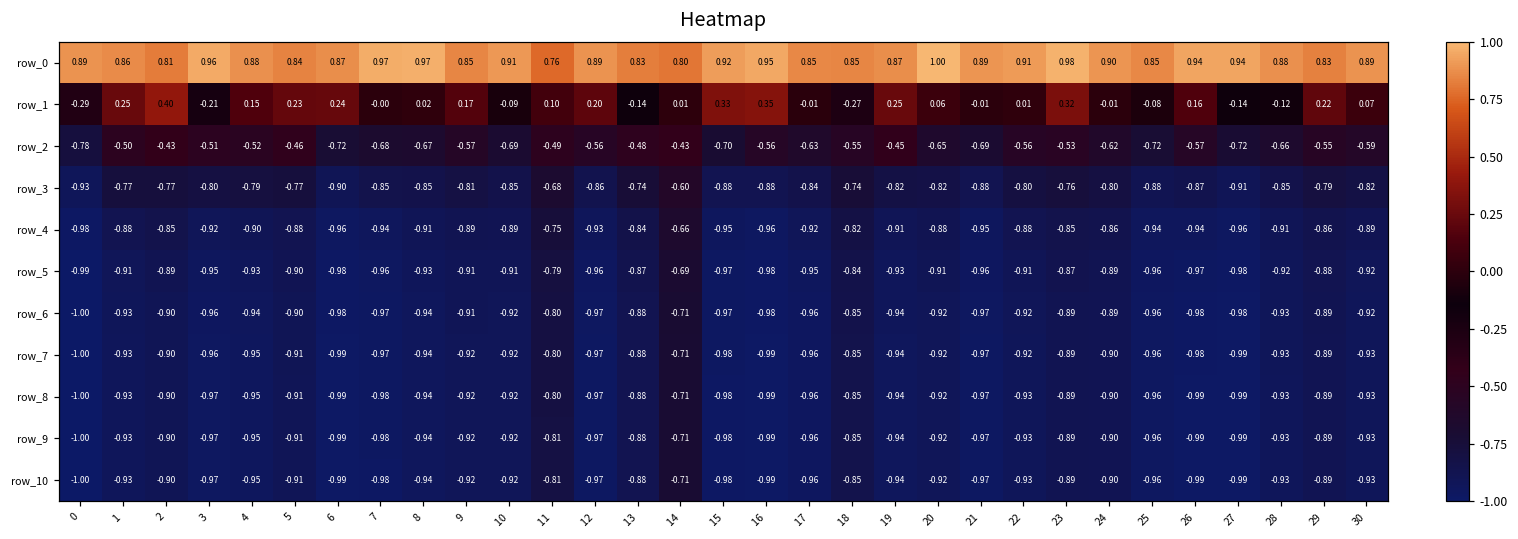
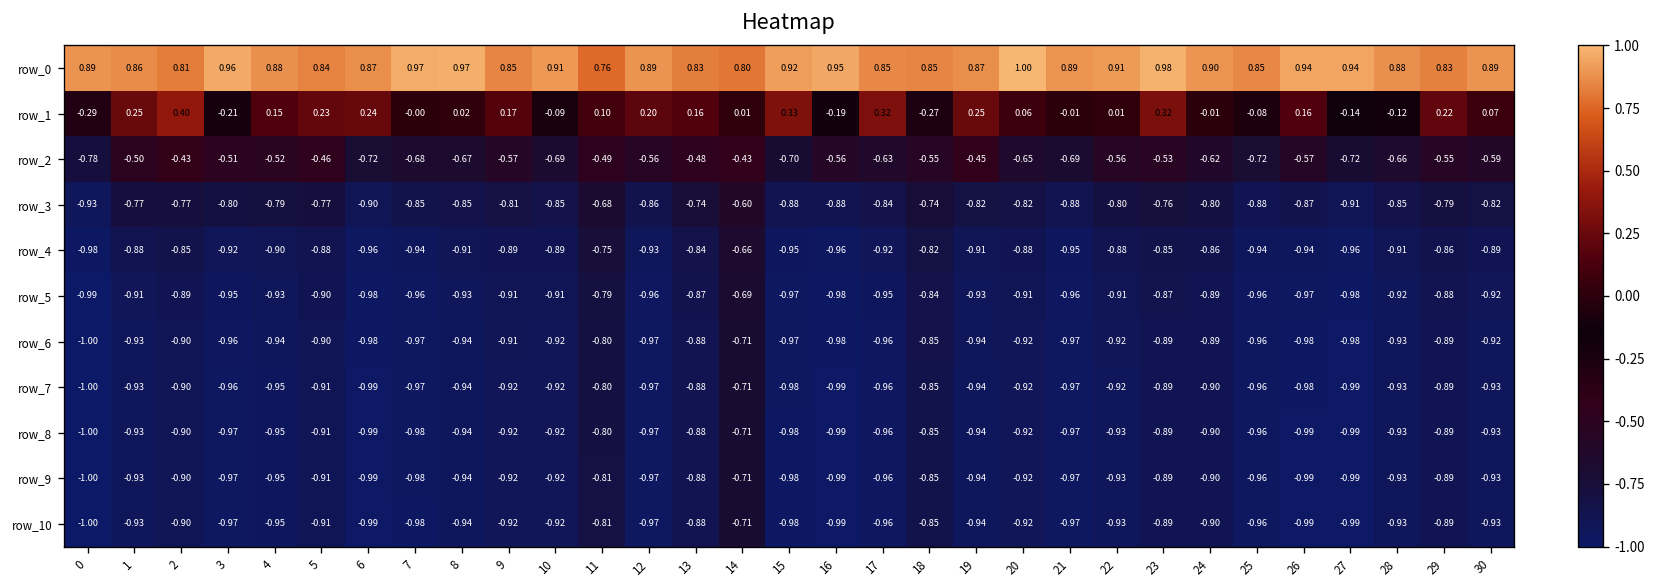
  {
    "row_1": {
      "0": -0.29,
      "1": 0.25,
      "2": 0.40,
      "3": -0.21,
      "4": 0.15,
      "5": 0.23,
      "6": 0.24,
      "7": -0.00,
      "8": 0.02,
      "9": 0.17,
      "10": -0.09,
      "11": 0.10,
      "12": 0.20,
-     "13": -0.14,
+     "13": 0.16,
      "14": 0.01,
      "15": 0.33,
-     "16": 0.35,
-     "17": -0.01,
+     "16": -0.19,
+     "17": 0.32,
      "18": -0.27,
      "19": 0.25,
      "20": 0.06,
      "21": -0.01,
      "22": 0.01,
      "23": 0.32,
      "24": -0.01,
      "25": -0.08,
      "26": 0.16,
      "27": -0.14,
      "28": -0.12,
      "29": 0.22,
      "30": 0.07
    }
  }
